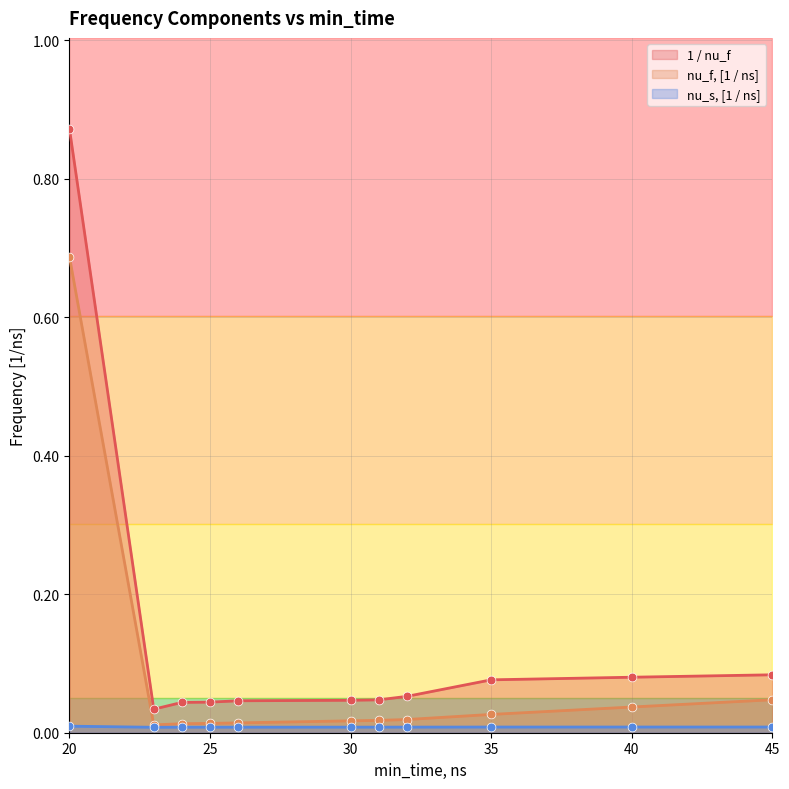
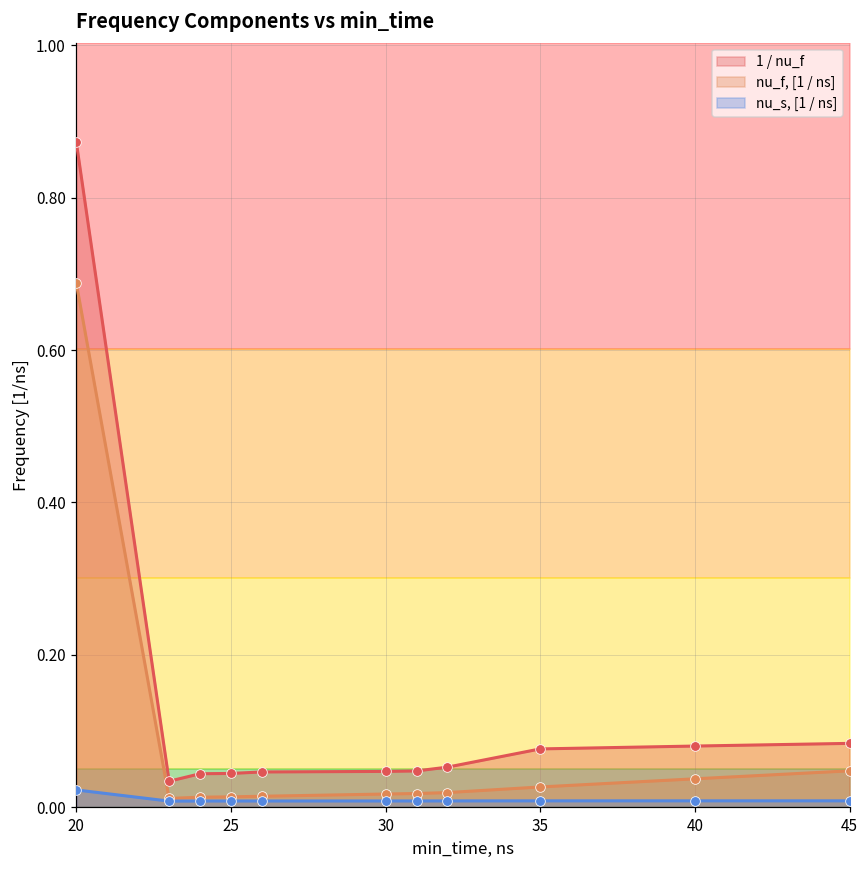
  {
    "nu_s, [1 / ns]": {
-     "20": 0.01,
+     "20": 0.02,
      "25": 0.01,
      "30": 0.01,
      "35": 0.01,
      "40": 0.01,
      "45": 0.01
    }
  }
